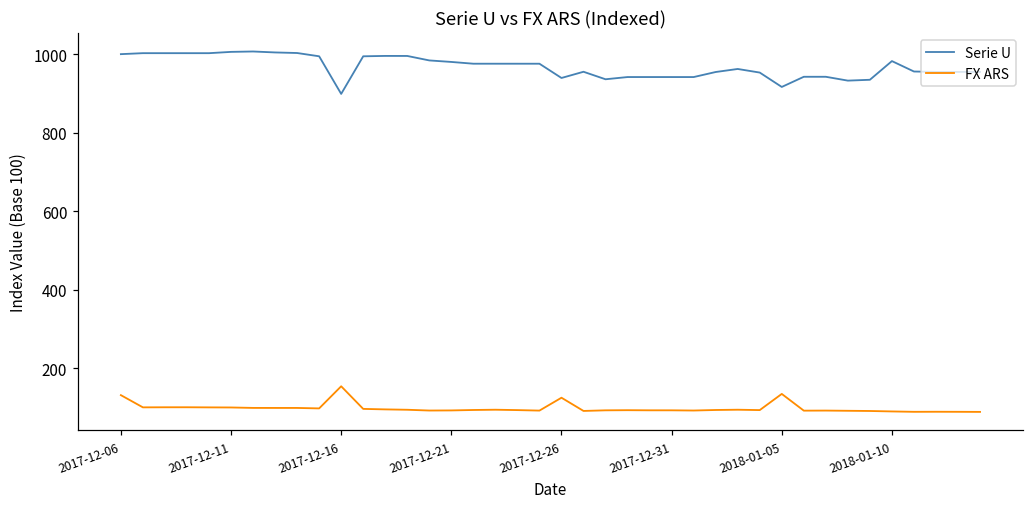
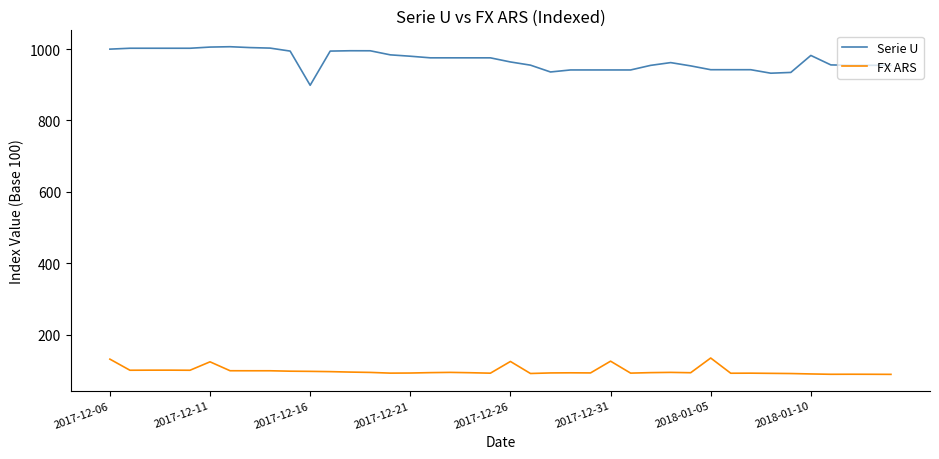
  {
    "Serie U": {
      "2017-12-06": 1000,
      "2017-12-11": 1010,
      "2017-12-16": 900,
      "2017-12-21": 980,
-     "2017-12-26": 940,
+     "2017-12-26": 960,
      "2017-12-31": 940,
-     "2018-01-05": 920,
+     "2018-01-05": 940,
      "2018-01-10": 980
    },
    "FX ARS": {
      "2017-12-06": 130,
-     "2017-12-11": 100,
-     "2017-12-16": 150,
+     "2017-12-11": 120,
+     "2017-12-16": 100,
      "2017-12-21": 90,
      "2017-12-26": 120,
-     "2017-12-31": 90,
+     "2017-12-31": 130,
      "2018-01-05": 130,
      "2018-01-10": 90
    }
  }
